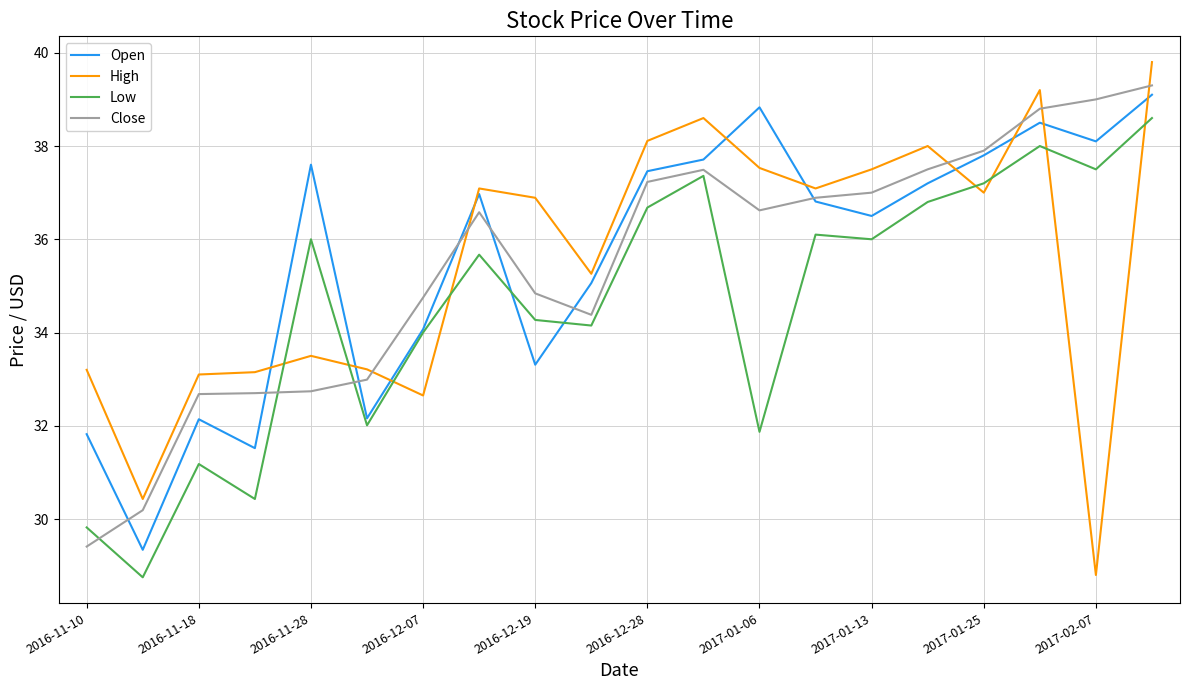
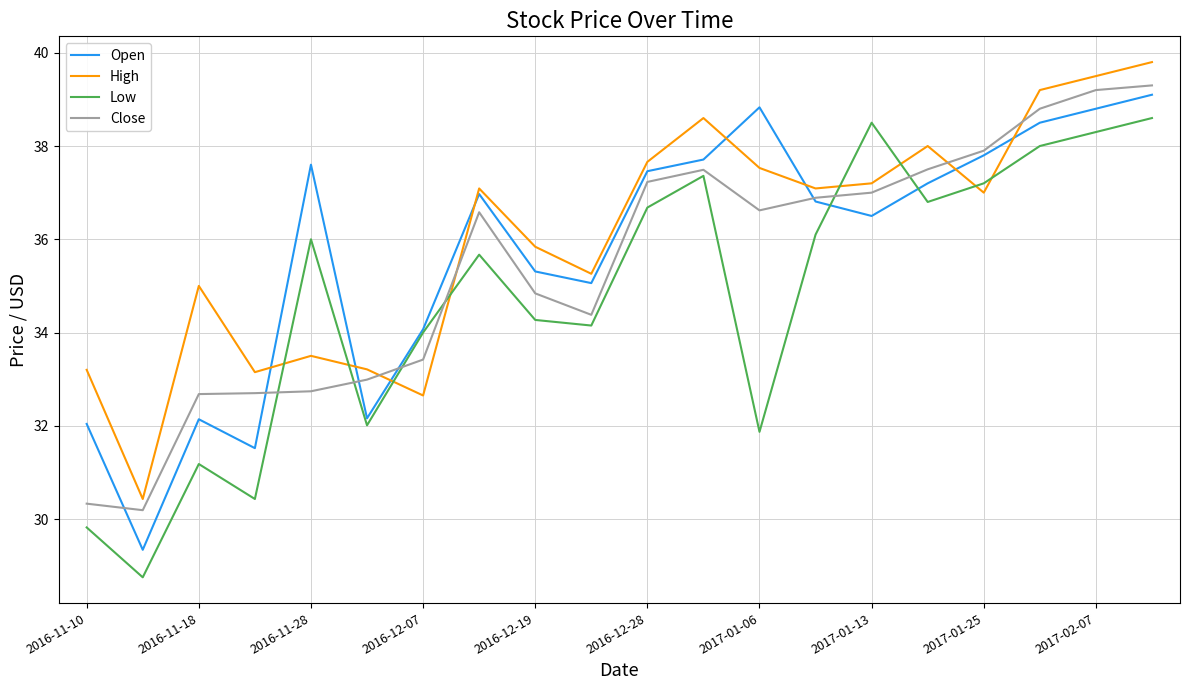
  {
    "Open": {
-     "2016-11-10": 31.8,
+     "2016-11-10": 32.0,
      "2016-11-18": 32.1,
      "2016-11-28": 37.6,
      "2016-12-07": 34.1,
-     "2016-12-19": 33.3,
+     "2016-12-19": 35.3,
      "2016-12-28": 37.5,
      "2017-01-06": 38.8,
      "2017-01-13": 36.5,
      "2017-01-25": 37.8,
-     "2017-02-07": 38.1
+     "2017-02-07": 38.8
    },
    "High": {
      "2016-11-10": 33.2,
-     "2016-11-18": 33.1,
+     "2016-11-18": 35.0,
      "2016-11-28": 33.5,
      "2016-12-07": 32.7,
-     "2016-12-19": 36.9,
-     "2016-12-28": 38.1,
+     "2016-12-19": 35.8,
+     "2016-12-28": 37.7,
      "2017-01-06": 37.5,
-     "2017-01-13": 37.5,
+     "2017-01-13": 37.2,
      "2017-01-25": 37.0,
-     "2017-02-07": 28.8
+     "2017-02-07": 39.5
    },
    "Low": {
      "2016-11-10": 29.8,
      "2016-11-18": 31.2,
      "2016-11-28": 36.0,
      "2016-12-07": 34.0,
      "2016-12-19": 34.3,
      "2016-12-28": 36.7,
      "2017-01-06": 31.9,
-     "2017-01-13": 36.0,
+     "2017-01-13": 38.5,
      "2017-01-25": 37.2,
-     "2017-02-07": 37.5
+     "2017-02-07": 38.3
    },
    "Close": {
-     "2016-11-10": 29.4,
+     "2016-11-10": 30.3,
      "2016-11-18": 32.7,
      "2016-11-28": 32.7,
-     "2016-12-07": 34.8,
+     "2016-12-07": 33.4,
      "2016-12-19": 34.8,
      "2016-12-28": 37.2,
      "2017-01-06": 36.6,
      "2017-01-13": 37.0,
      "2017-01-25": 37.9,
-     "2017-02-07": 39.0
+     "2017-02-07": 39.2
    }
  }
